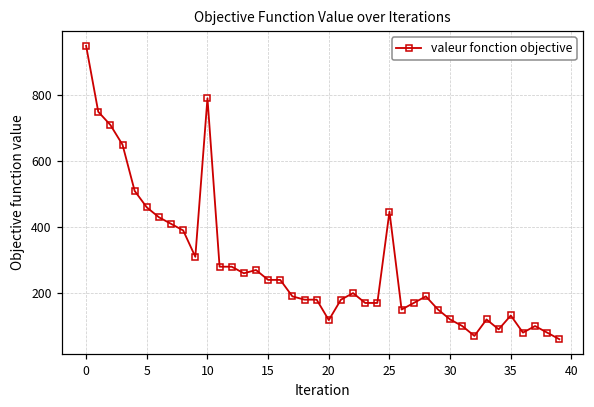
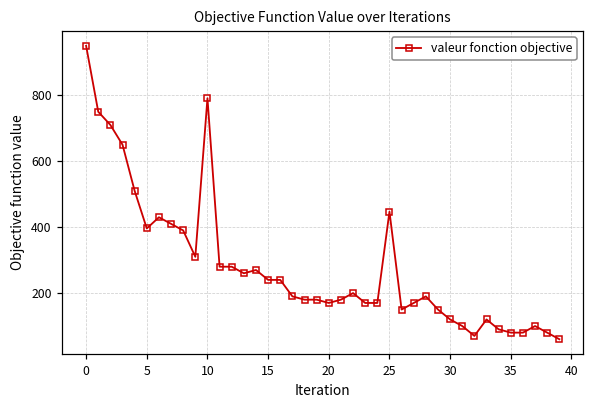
  {
    "0": 950,
-   "5": 460,
+   "5": 400,
    "10": 790,
    "15": 240,
-   "20": 120,
+   "20": 170,
    "25": 450,
    "30": 120,
-   "35": 130
+   "35": 80
  }
